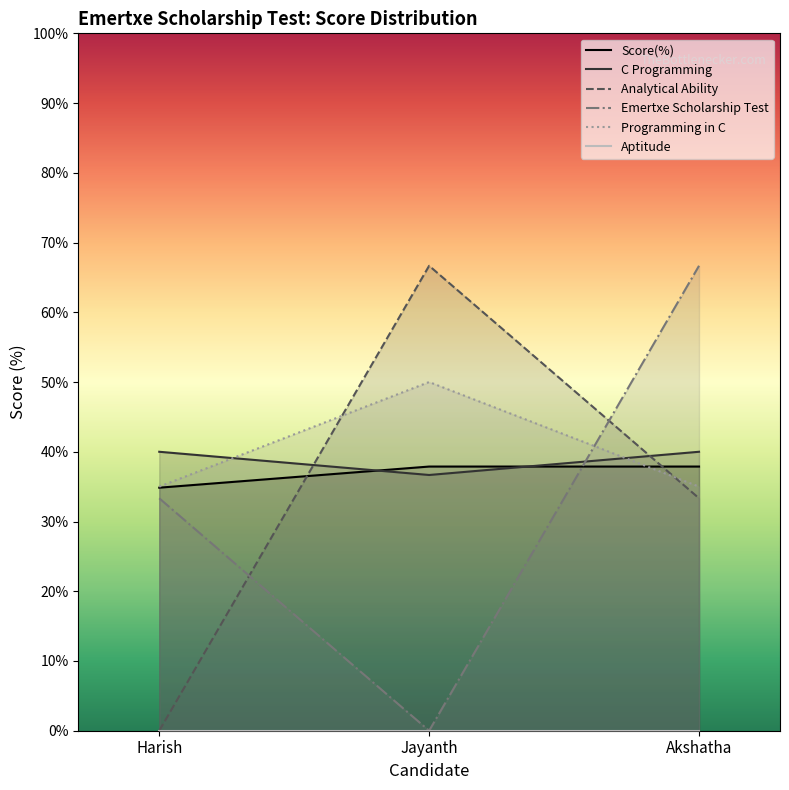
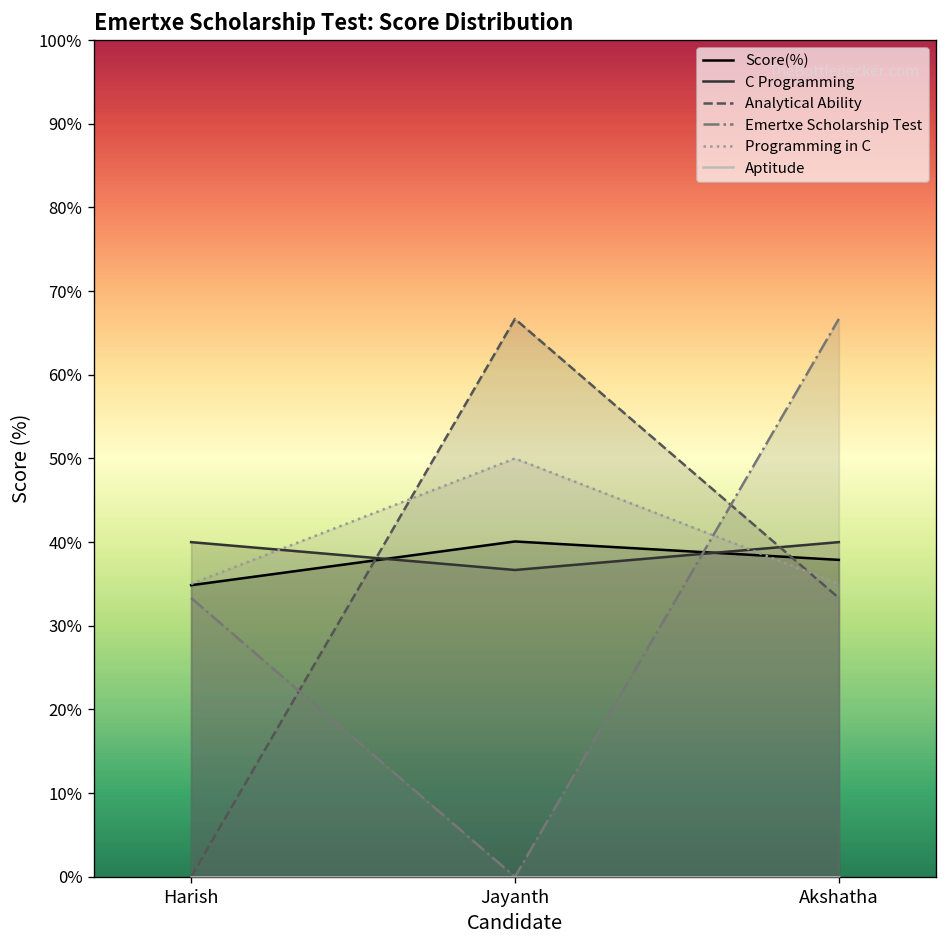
  {
    "Score(%)": {
-     "Jayanth": "38%",
+     "Jayanth": "40%",
      "Akshatha": "38%"
    }
  }
